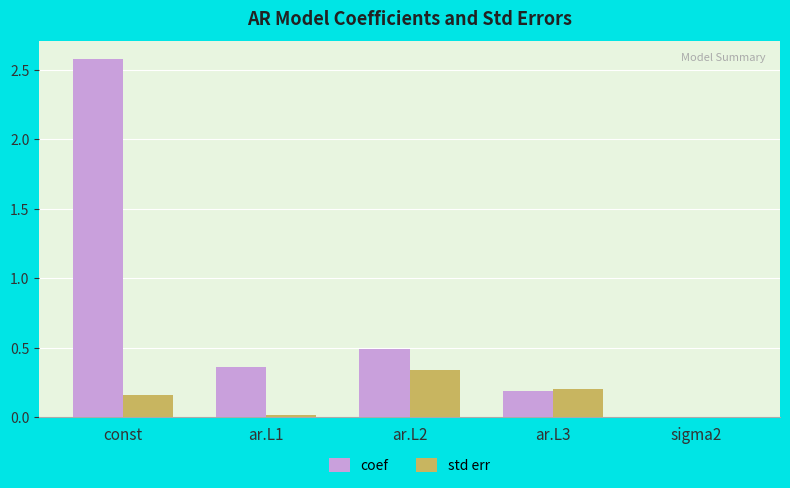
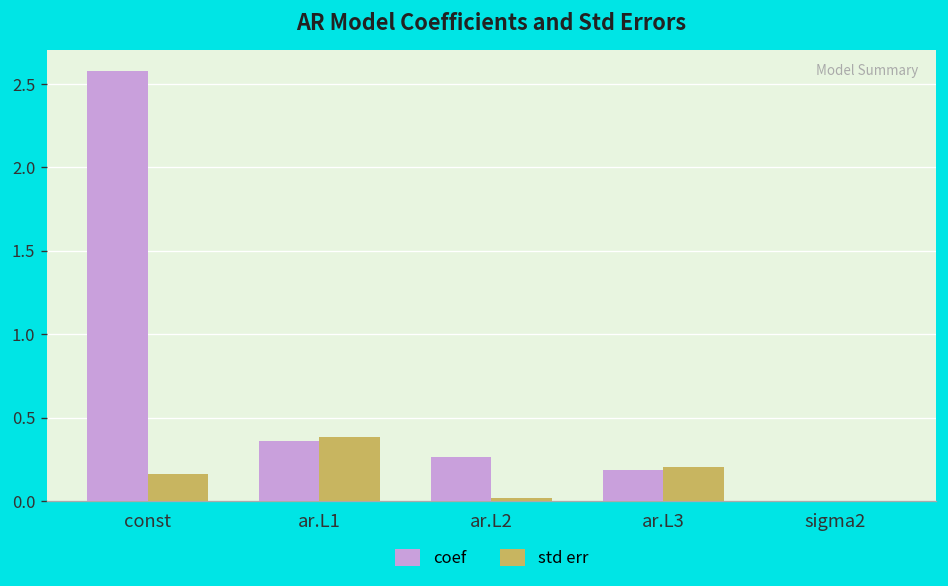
  {
    "coef": {
      "const": 2.58,
      "ar.L1": 0.36,
-     "ar.L2": 0.49,
+     "ar.L2": 0.26,
      "ar.L3": 0.19
    },
    "std err": {
      "const": 0.16,
-     "ar.L1": 0.01,
-     "ar.L2": 0.34,
+     "ar.L1": 0.38,
+     "ar.L2": 0.02,
      "ar.L3": 0.20
    }
  }
